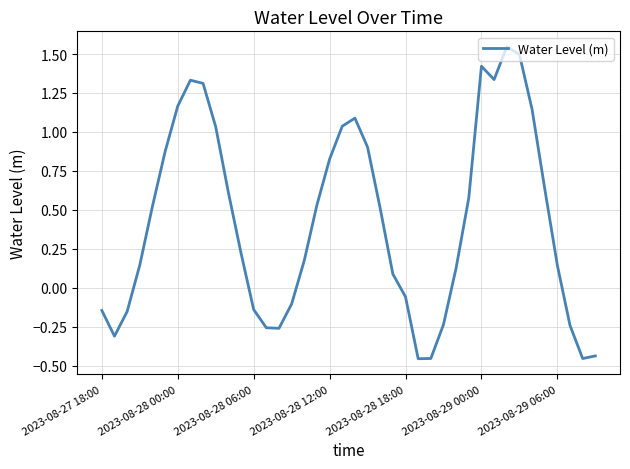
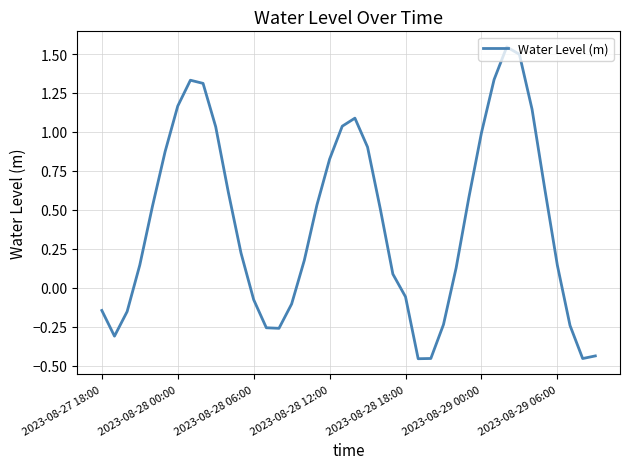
  {
    "2023-08-27 18:00": -0.15,
    "2023-08-28 00:00": 1.17,
-   "2023-08-28 06:00": -0.14,
+   "2023-08-28 06:00": -0.08,
    "2023-08-28 12:00": 0.83,
    "2023-08-28 18:00": -0.06,
-   "2023-08-29 00:00": 1.42,
+   "2023-08-29 00:00": 0.99,
    "2023-08-29 06:00": 0.14
  }
